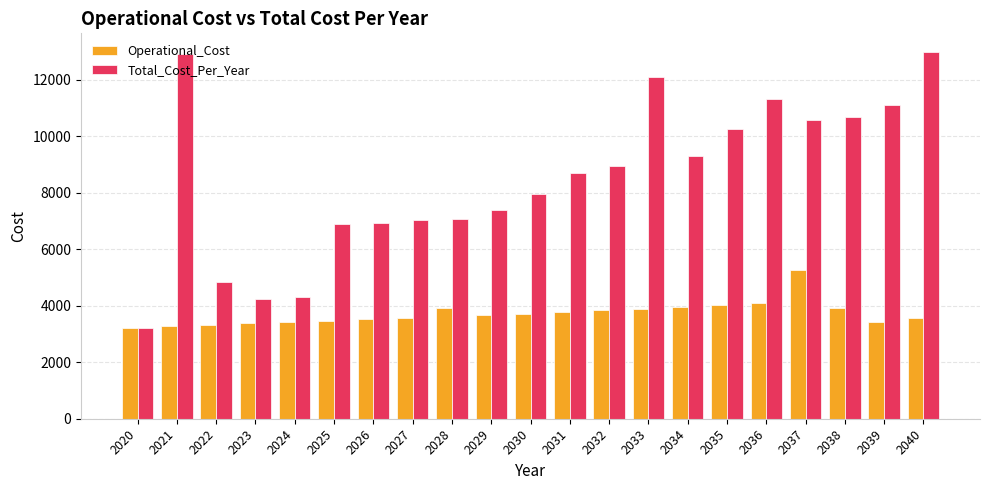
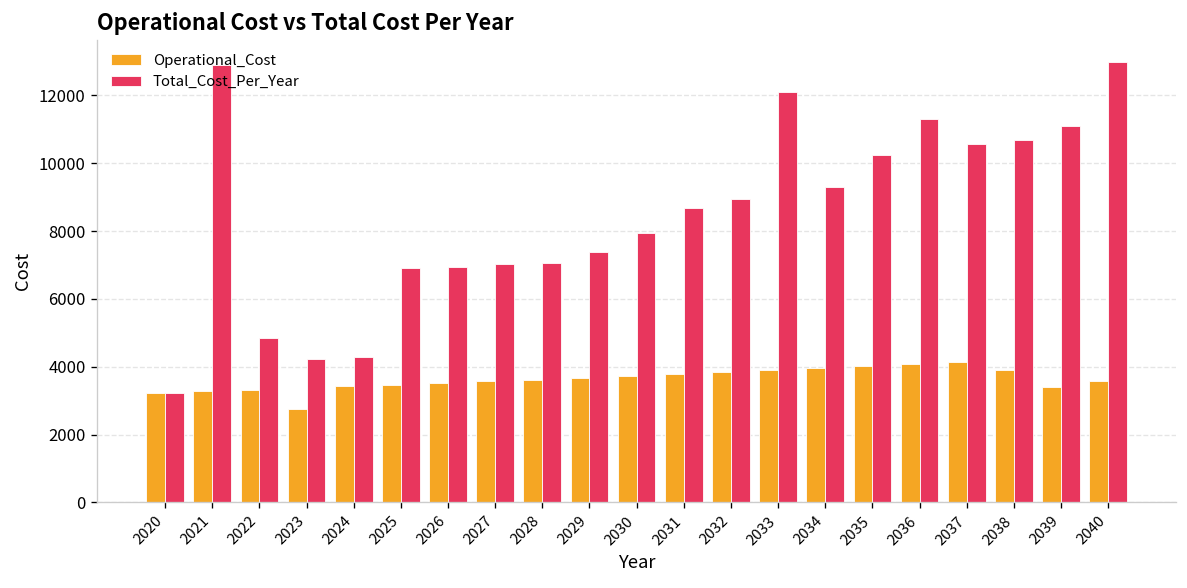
  {
    "Operational_Cost": {
      "2020": 3200,
      "2021": 3300,
      "2022": 3300,
-     "2023": 3400,
+     "2023": 2800,
      "2024": 3400,
      "2025": 3500,
      "2026": 3500,
      "2027": 3600,
-     "2028": 3900,
+     "2028": 3600,
      "2029": 3700,
      "2030": 3700,
      "2031": 3800,
      "2032": 3800,
      "2033": 3900,
      "2034": 4000,
      "2035": 4000,
      "2036": 4100,
-     "2037": 5300,
+     "2037": 4200,
      "2038": 3900,
      "2039": 3400,
      "2040": 3600
    },
    "Total_Cost_Per_Year": {
      "2020": 3200,
      "2021": 12900,
      "2022": 4900,
      "2023": 4200,
      "2024": 4300,
      "2025": 6900,
      "2026": 6900,
      "2027": 7000,
      "2028": 7100,
      "2029": 7400,
      "2030": 8000,
      "2031": 8700,
      "2032": 8900,
      "2033": 12100,
      "2034": 9300,
      "2035": 10200,
      "2036": 11300,
      "2037": 10600,
      "2038": 10700,
      "2039": 11100,
      "2040": 13000
    }
  }
